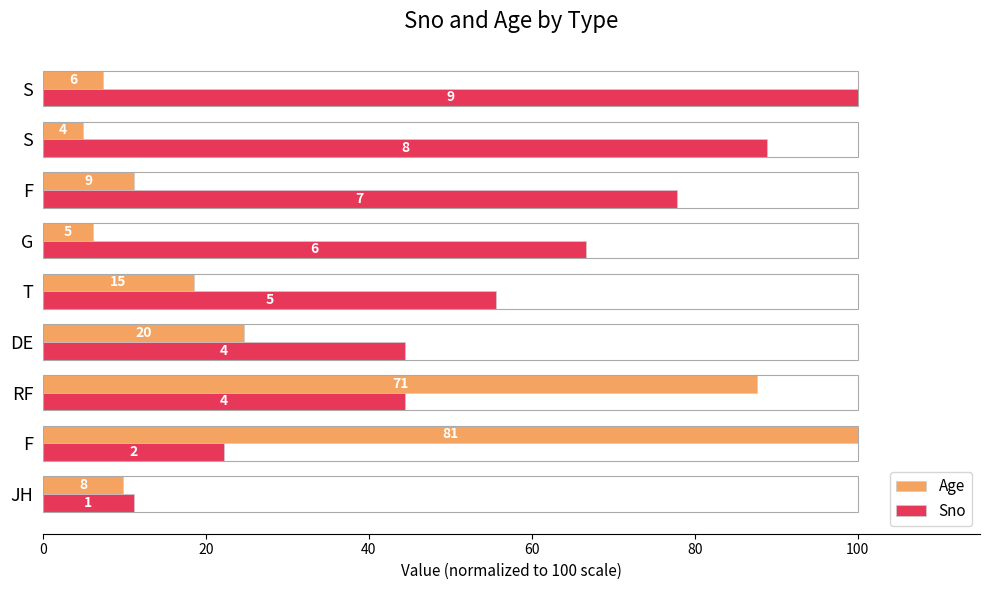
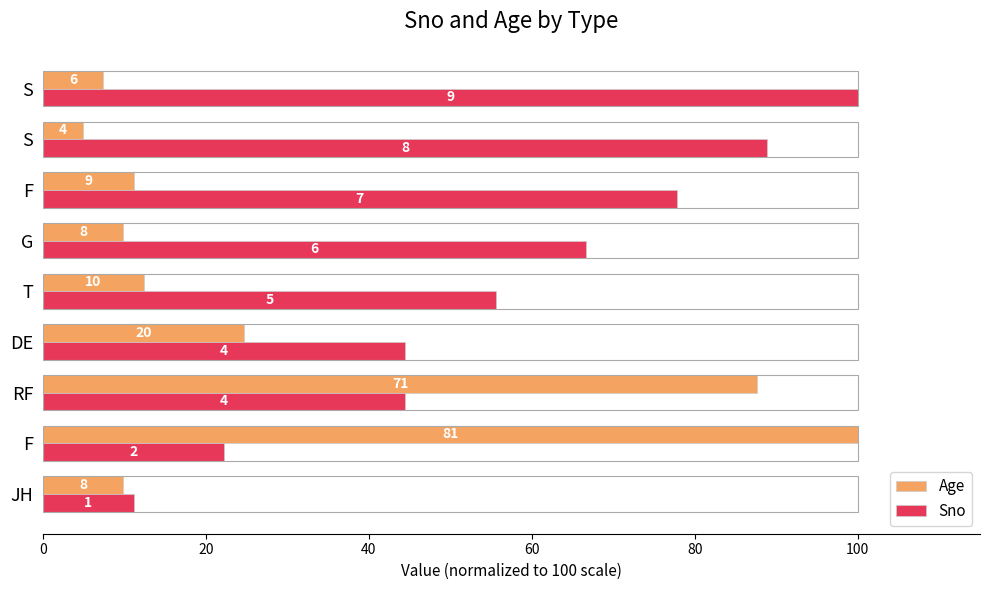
  {
    "Age": {
-     "G": 5,
-     "T": 15
+     "G": 8,
+     "T": 10
    }
  }
